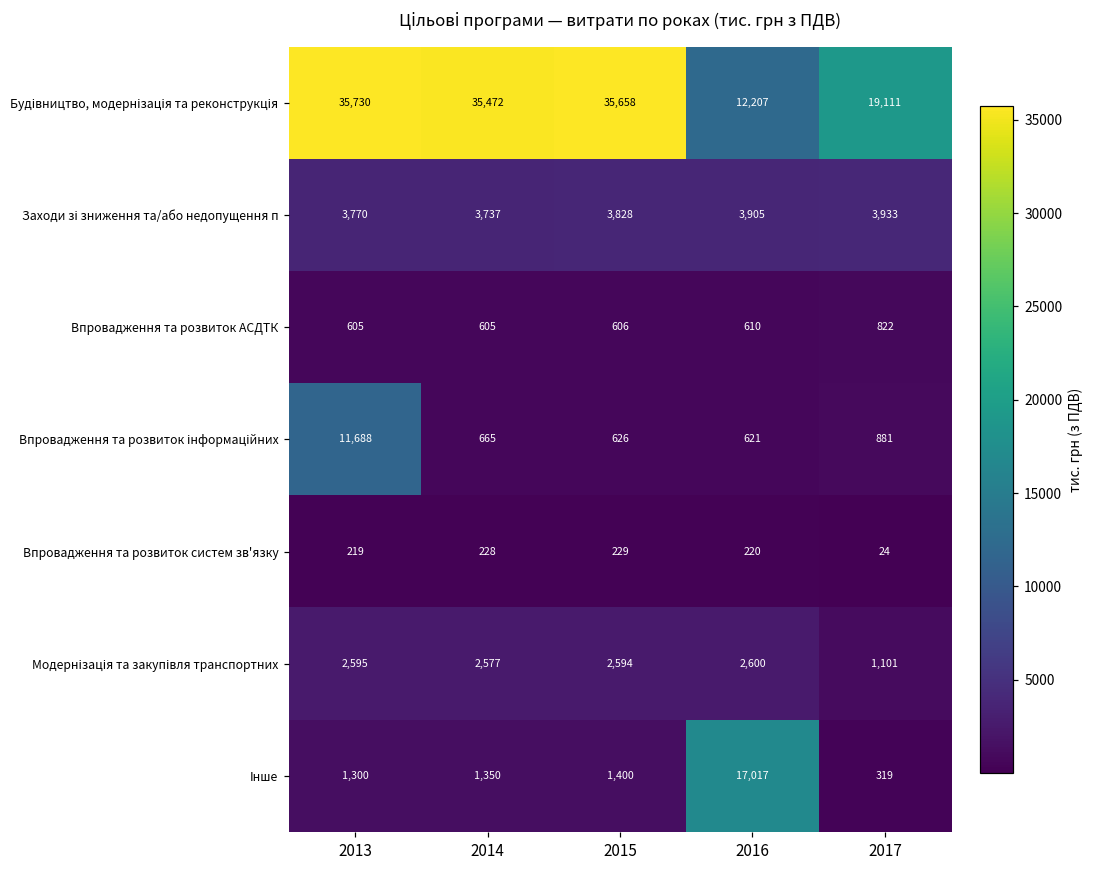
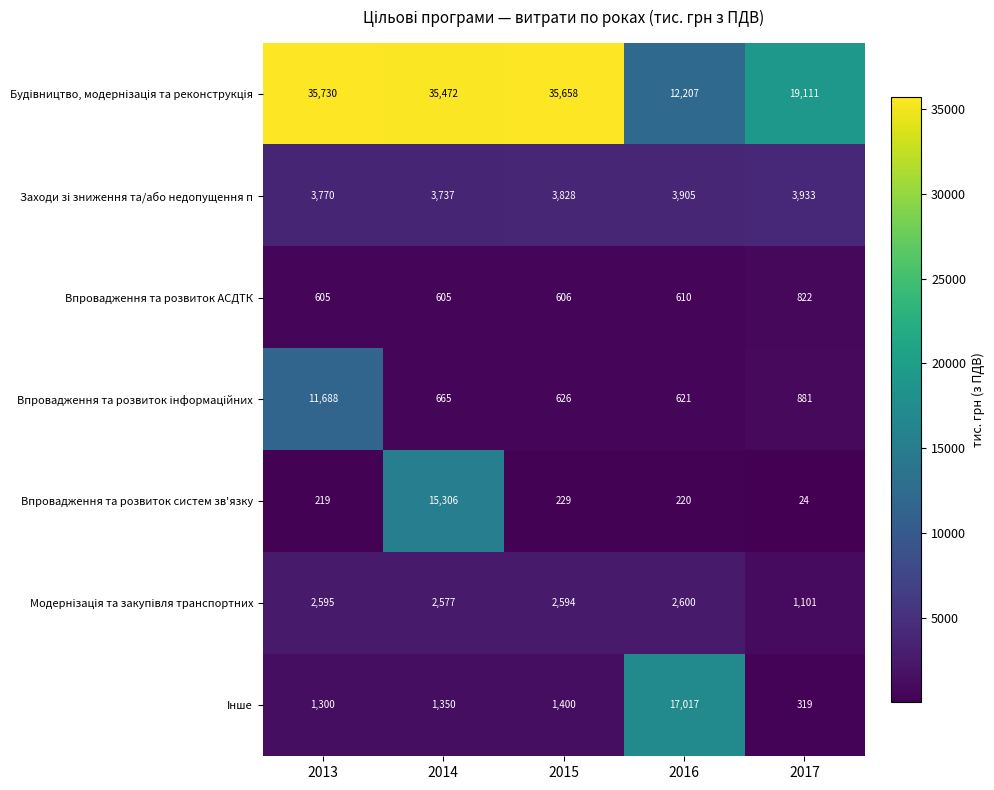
  {
    "Будівництво, модернізація та реконструкція": {
      "2013": "35,730",
      "2014": "35,472",
      "2015": "35,658",
      "2016": "12,207",
      "2017": "19,111"
    },
    "Заходи зі зниження та/або недопущення п": {
      "2013": "3,770",
      "2014": "3,737",
      "2015": "3,828",
      "2016": "3,905",
      "2017": "3,933"
    },
    "Впровадження та розвиток АСДТК": {
      "2013": "605",
      "2014": "605",
      "2015": "606",
      "2016": "610",
      "2017": "822"
    },
    "Впровадження та розвиток інформаційних": {
      "2013": "11,688",
      "2014": "665",
      "2015": "626",
      "2016": "621",
      "2017": "881"
    },
    "Впровадження та розвиток систем зв'язку": {
      "2013": "219",
-     "2014": "228",
+     "2014": "15,306",
      "2015": "229",
      "2016": "220",
      "2017": "24"
    },
    "Модернізація та закупівля транспортних": {
      "2013": "2,595",
      "2014": "2,577",
      "2015": "2,594",
      "2016": "2,600",
      "2017": "1,101"
    },
    "Інше": {
      "2013": "1,300",
      "2014": "1,350",
      "2015": "1,400",
      "2016": "17,017",
      "2017": "319"
    }
  }
